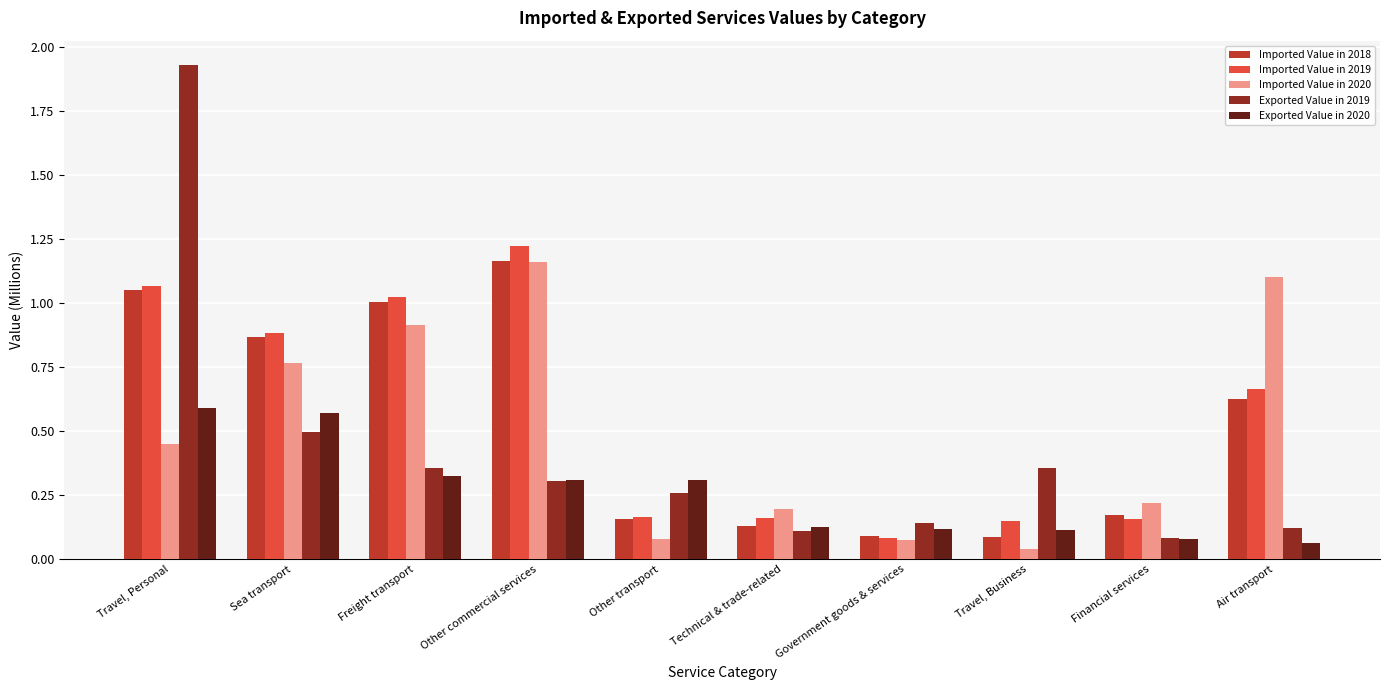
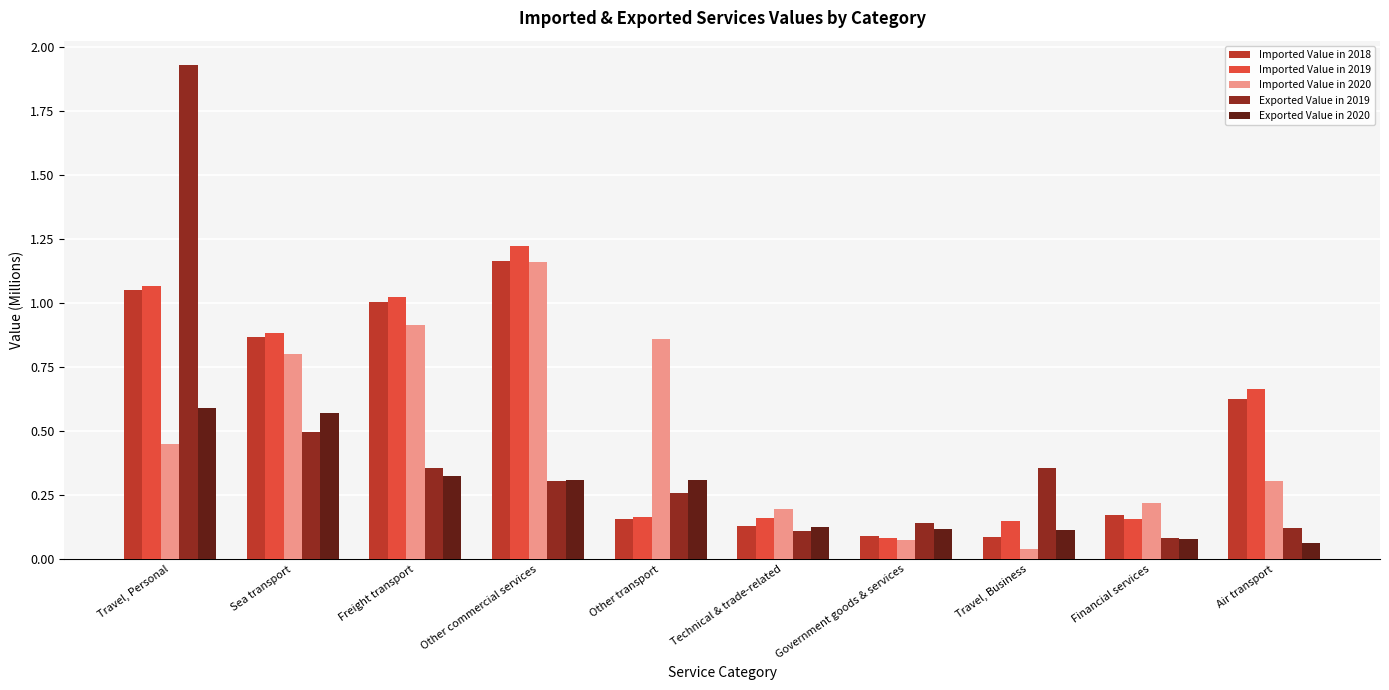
  {
    "Imported Value in 2020": {
      "Travel, Personal": 0.45,
-     "Sea transport": 0.77,
+     "Sea transport": 0.80,
      "Freight transport": 0.91,
      "Other commercial services": 1.16,
-     "Other transport": 0.08,
+     "Other transport": 0.86,
      "Technical & trade-related": 0.20,
      "Government goods & services": 0.07,
      "Travel, Business": 0.04,
      "Financial services": 0.22,
-     "Air transport": 1.10
+     "Air transport": 0.30
    }
  }
